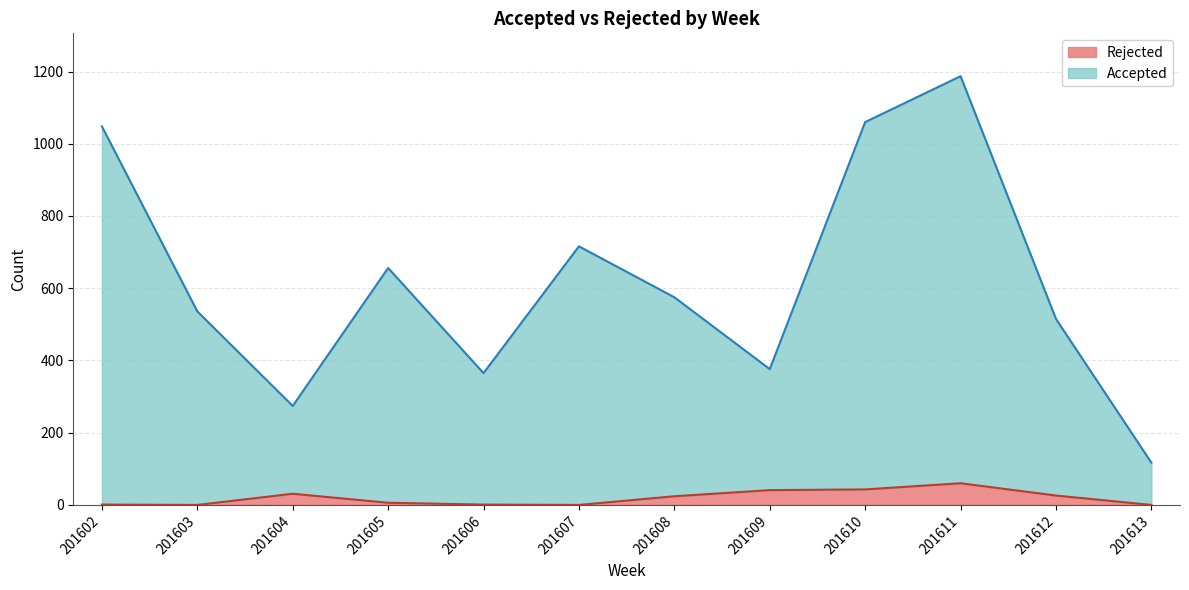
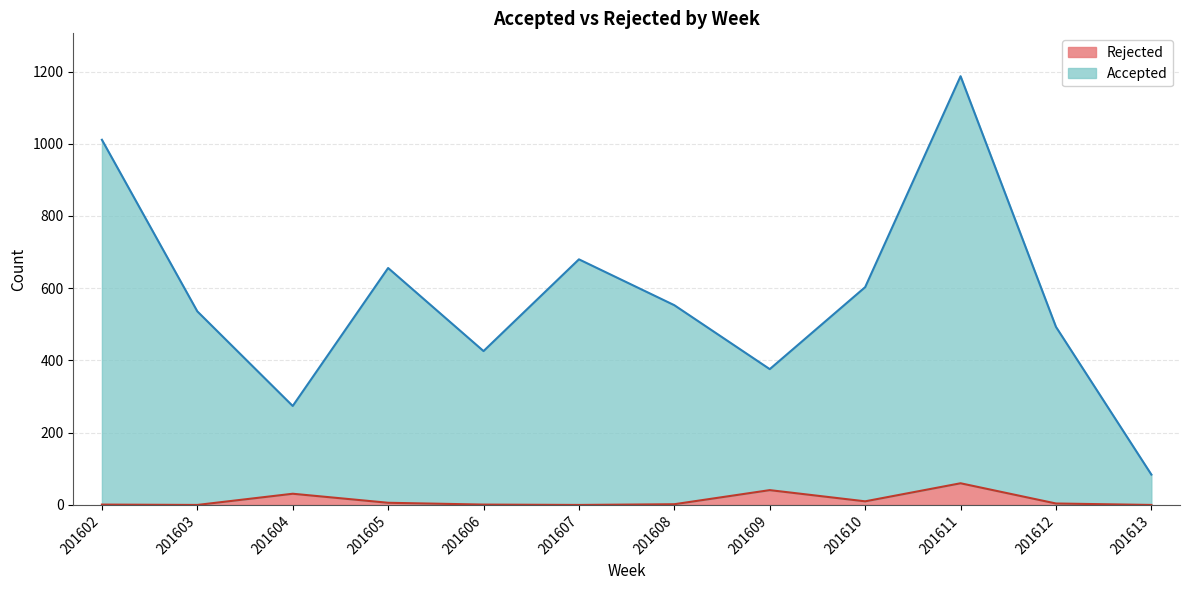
  {
    "Rejected": {
      "201602": 0,
      "201603": 0,
      "201604": 30,
      "201605": 10,
      "201606": 0,
      "201607": 0,
-     "201608": 20,
+     "201608": 0,
      "201609": 40,
-     "201610": 40,
+     "201610": 10,
      "201611": 60,
-     "201612": 30,
+     "201612": 0,
      "201613": 0
    },
    "Accepted": {
-     "201602": 1050,
+     "201602": 1010,
      "201603": 540,
      "201604": 240,
      "201605": 650,
-     "201606": 360,
-     "201607": 720,
+     "201606": 430,
+     "201607": 680,
      "201608": 550,
      "201609": 340,
-     "201610": 1020,
+     "201610": 590,
      "201611": 1130,
      "201612": 490,
-     "201613": 120
+     "201613": 80
    }
  }
